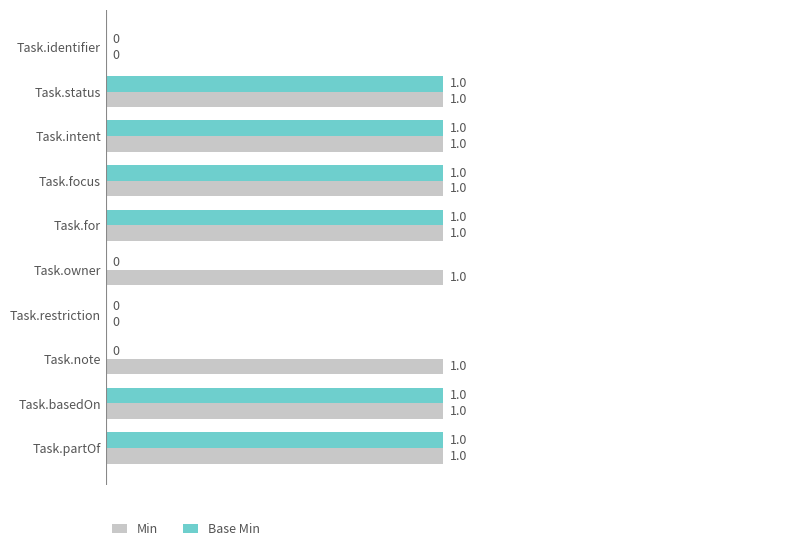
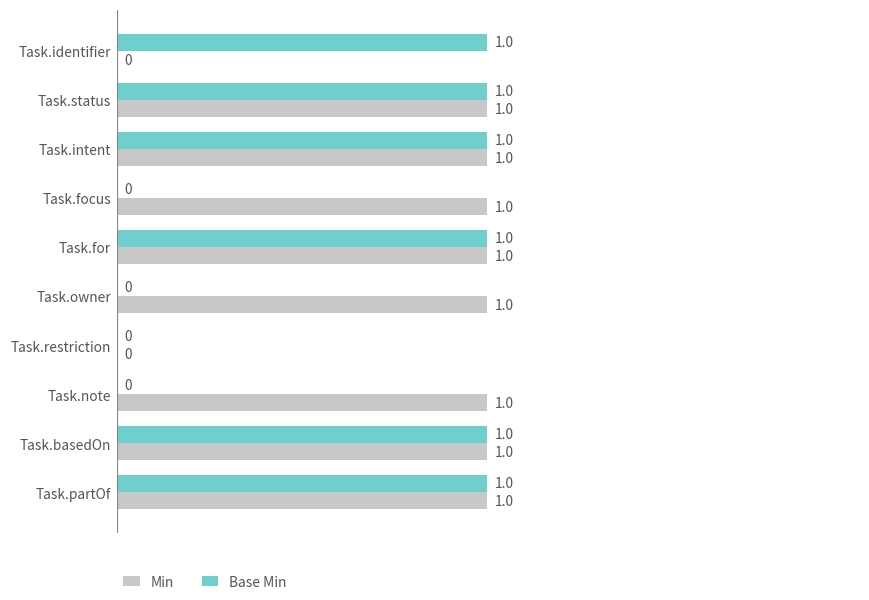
  {
    "Min": {
      "Task.identifier": 0,
      "Task.status": 1.0,
      "Task.intent": 1.0,
      "Task.focus": 1.0,
      "Task.for": 1.0,
      "Task.owner": 1.0,
      "Task.restriction": 0,
      "Task.note": 1.0,
      "Task.basedOn": 1.0,
      "Task.partOf": 1.0
    },
    "Base Min": {
-     "Task.identifier": 0,
+     "Task.identifier": 1.0,
      "Task.status": 1.0,
      "Task.intent": 1.0,
-     "Task.focus": 1.0,
+     "Task.focus": 0,
      "Task.for": 1.0,
      "Task.owner": 0,
      "Task.restriction": 0,
      "Task.note": 0,
      "Task.basedOn": 1.0,
      "Task.partOf": 1.0
    }
  }
